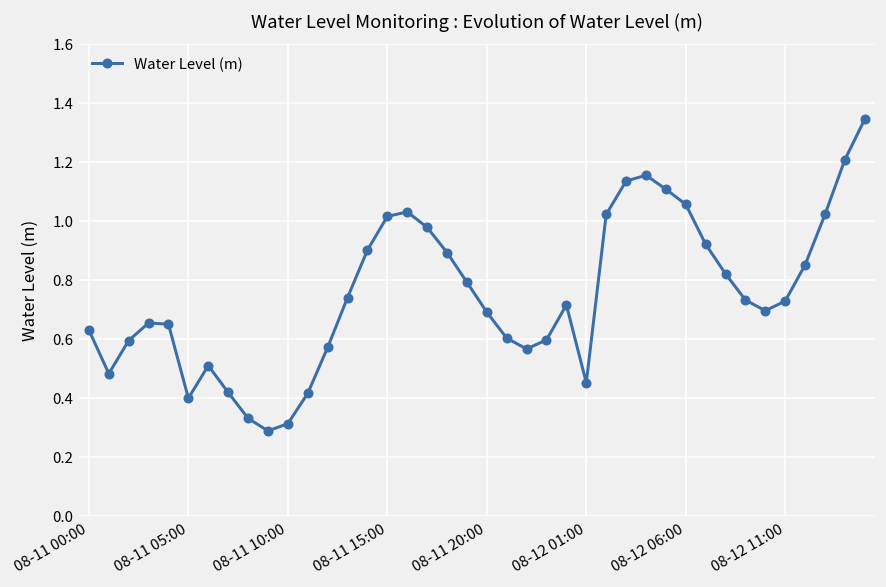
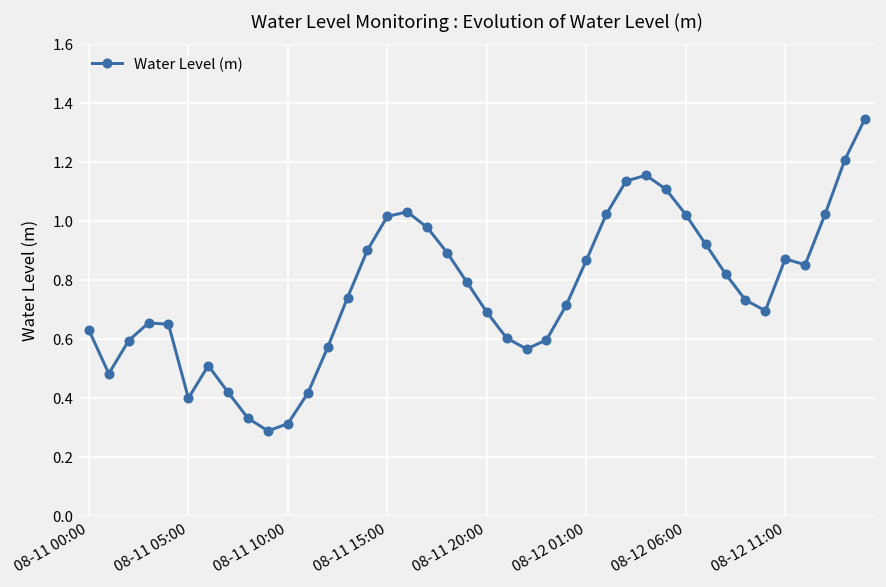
  {
    "08-11 00:00": 0.63,
    "08-11 05:00": 0.40,
    "08-11 10:00": 0.31,
    "08-11 15:00": 1.01,
    "08-11 20:00": 0.69,
-   "08-12 01:00": 0.45,
-   "08-12 06:00": 1.05,
-   "08-12 11:00": 0.73
+   "08-12 01:00": 0.87,
+   "08-12 06:00": 1.02,
+   "08-12 11:00": 0.87
  }
